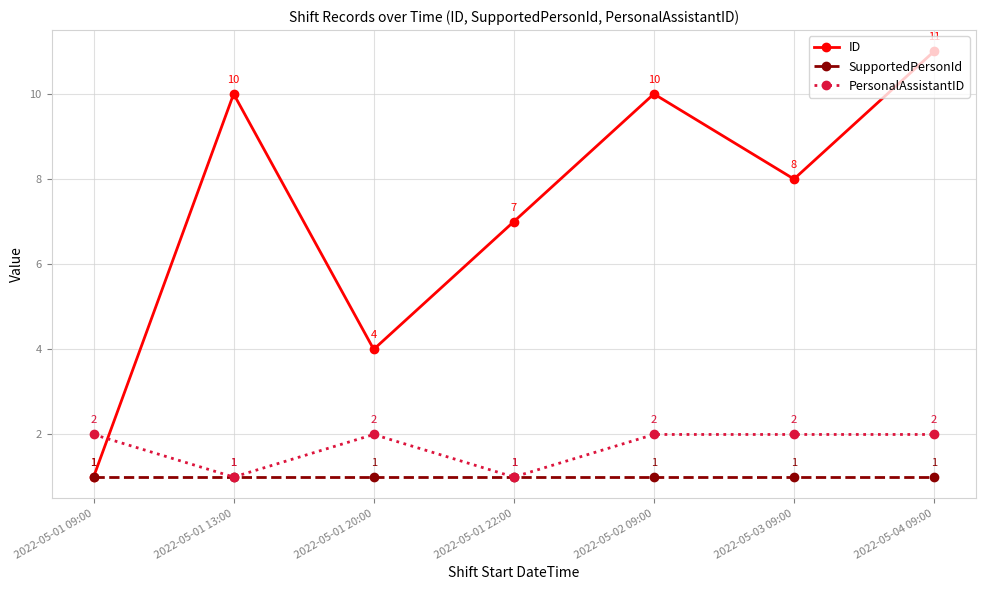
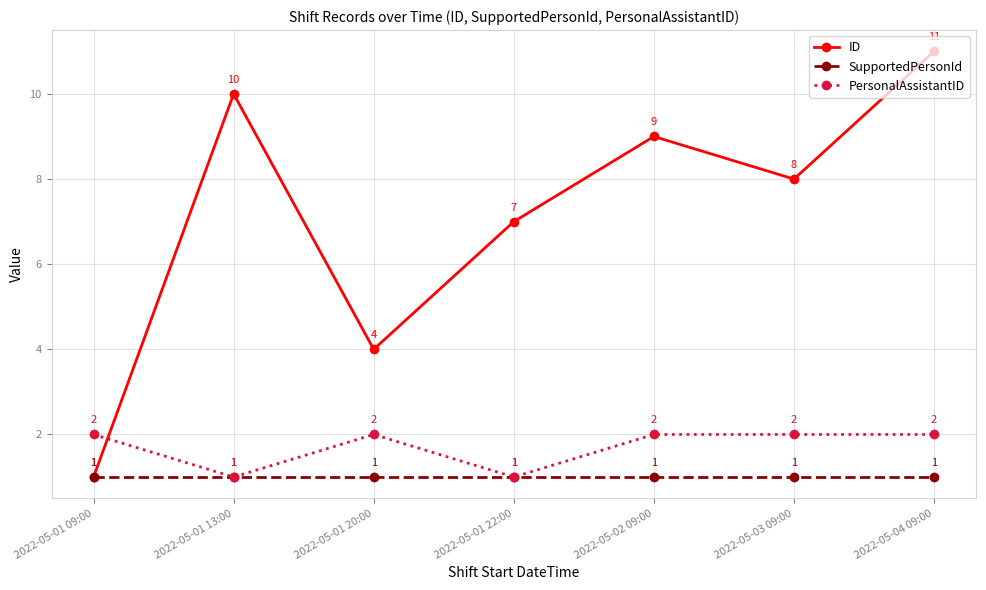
  {
    "ID": {
      "2022-05-01 13:00": 10,
      "2022-05-01 20:00": 4,
      "2022-05-01 22:00": 7,
-     "2022-05-02 09:00": 10,
+     "2022-05-02 09:00": 9,
      "2022-05-03 09:00": 8
    },
    "SupportedPersonId": {
      "2022-05-01 20:00": 1,
      "2022-05-02 09:00": 1,
      "2022-05-03 09:00": 1,
      "2022-05-04 09:00": 1
    },
    "PersonalAssistantID": {
      "2022-05-01 09:00": 2,
      "2022-05-01 20:00": 2,
      "2022-05-02 09:00": 2,
      "2022-05-03 09:00": 2,
      "2022-05-04 09:00": 2
    }
  }
